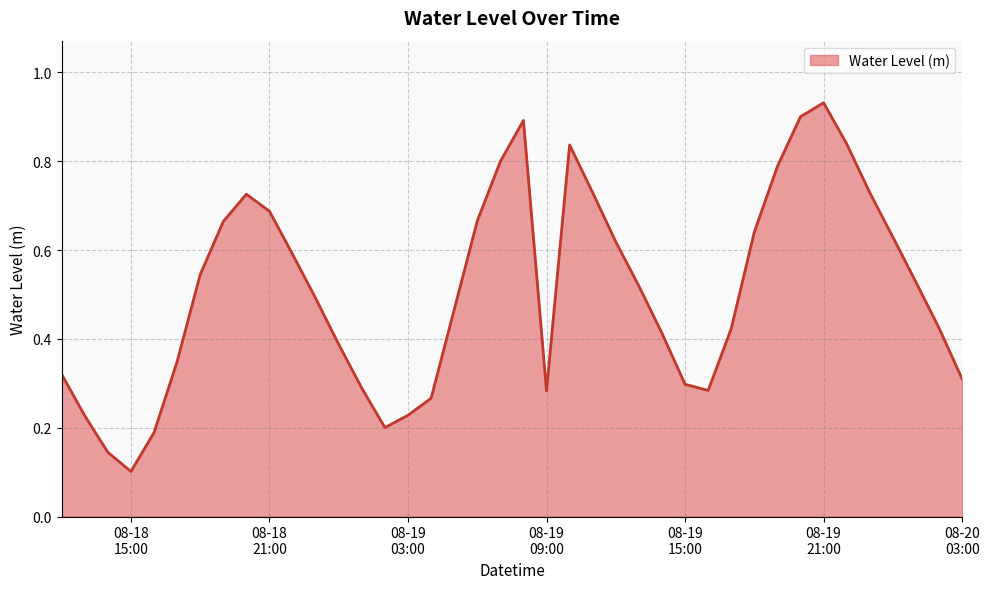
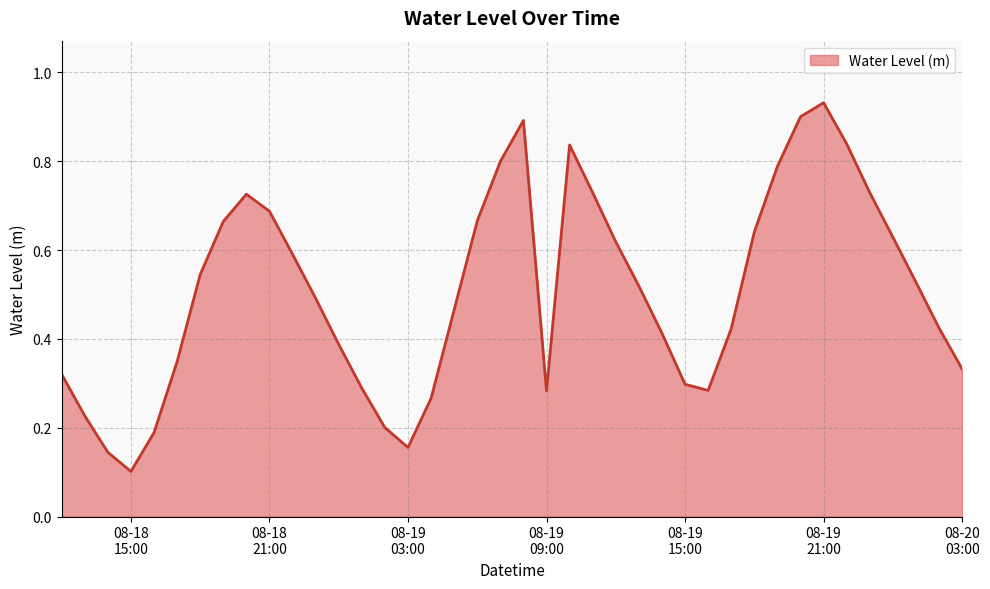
  {
    "08-18 15:00": 0.10,
    "08-18 21:00": 0.69,
-   "08-19 03:00": 0.23,
+   "08-19 03:00": 0.16,
    "08-19 09:00": 0.28,
    "08-19 15:00": 0.30,
    "08-19 21:00": 0.93,
-   "08-20 03:00": 0.31
+   "08-20 03:00": 0.33
  }
